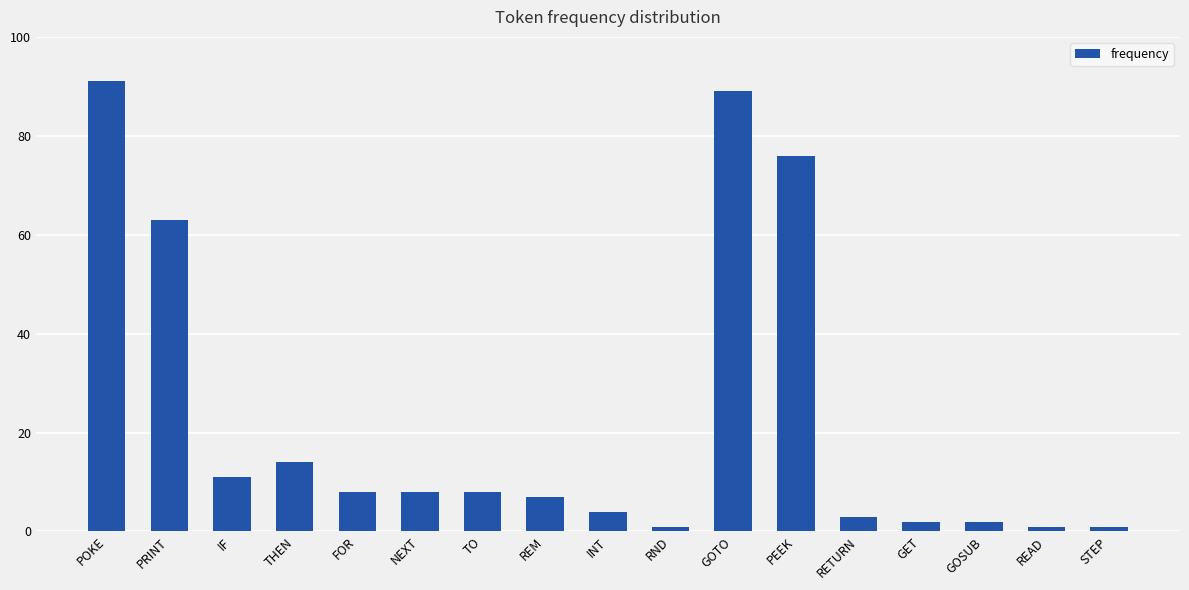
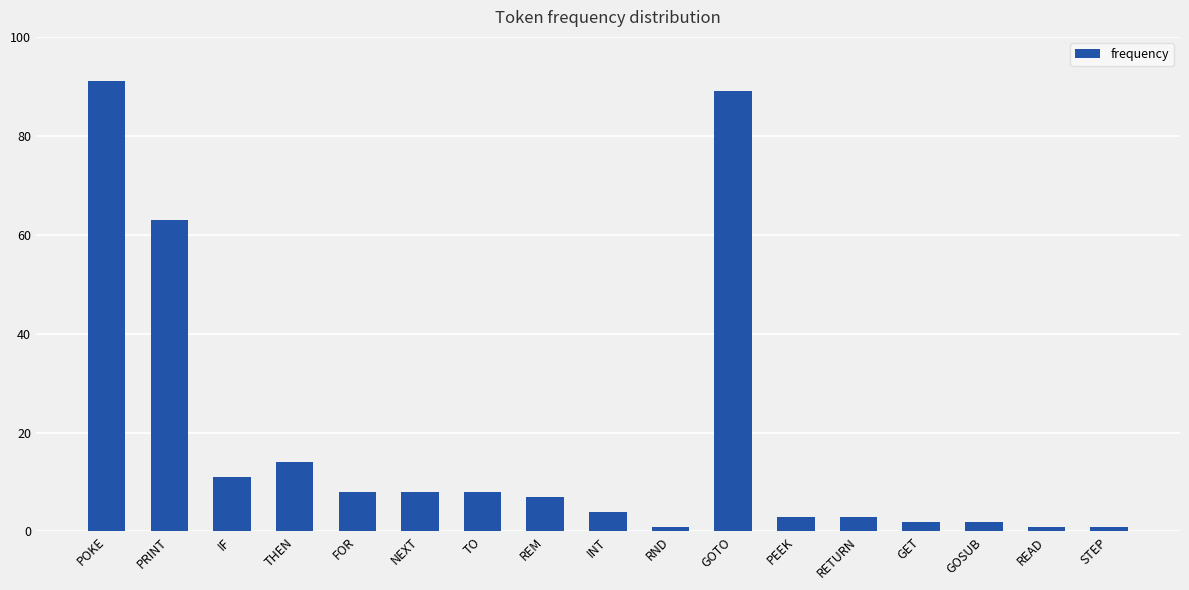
  {
    "POKE": 91,
    "PRINT": 63,
    "IF": 11,
    "THEN": 14,
    "FOR": 8,
    "NEXT": 8,
    "TO": 8,
    "REM": 7,
    "INT": 4,
    "RND": 1,
    "GOTO": 89,
-   "PEEK": 76,
+   "PEEK": 3,
    "RETURN": 3,
    "GET": 2,
    "GOSUB": 2,
    "READ": 1,
    "STEP": 1
  }
